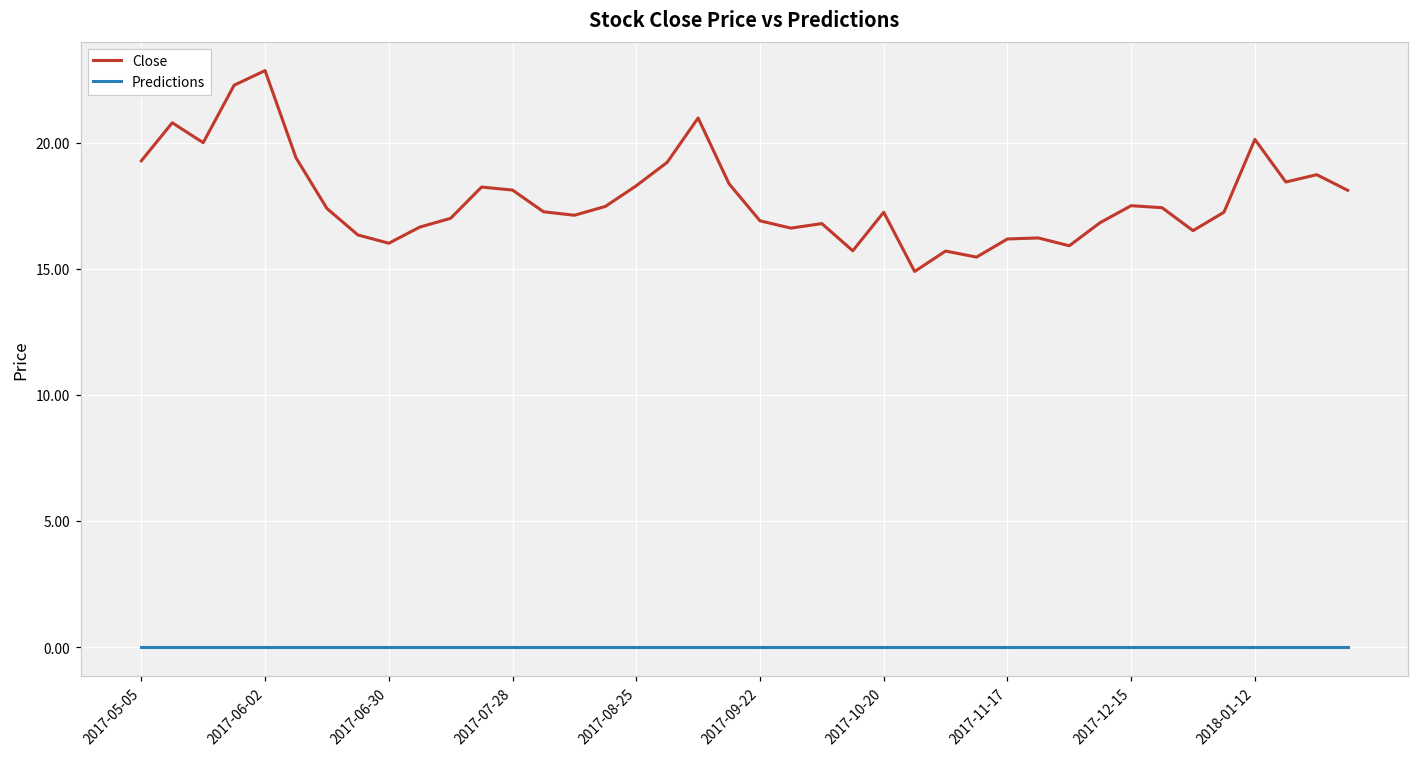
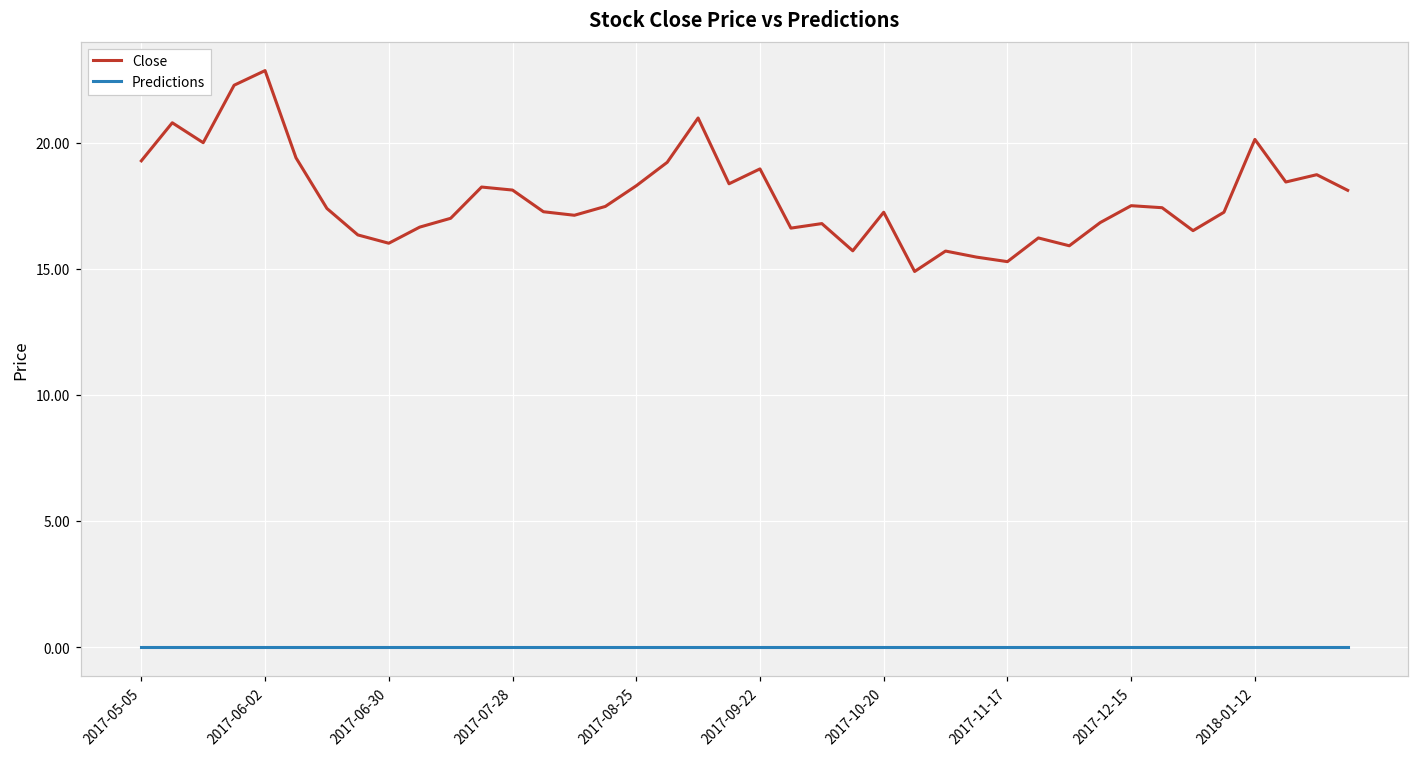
  {
    "Close": {
      "2017-05-05": 19.3,
      "2017-06-02": 22.9,
      "2017-06-30": 16.0,
      "2017-07-28": 18.1,
      "2017-08-25": 18.3,
-     "2017-09-22": 16.9,
+     "2017-09-22": 19.0,
      "2017-10-20": 17.3,
-     "2017-11-17": 16.2,
+     "2017-11-17": 15.3,
      "2017-12-15": 17.5,
      "2018-01-12": 20.1
    },
    "Predictions": {
      "2017-05-05": 0.0,
      "2017-06-02": 0.0,
      "2017-06-30": 0.0,
      "2017-07-28": 0.0,
      "2017-08-25": 0.0,
      "2017-09-22": 0.0,
      "2017-10-20": 0.0,
      "2017-11-17": 0.0,
      "2017-12-15": 0.0,
      "2018-01-12": 0.0
    }
  }
